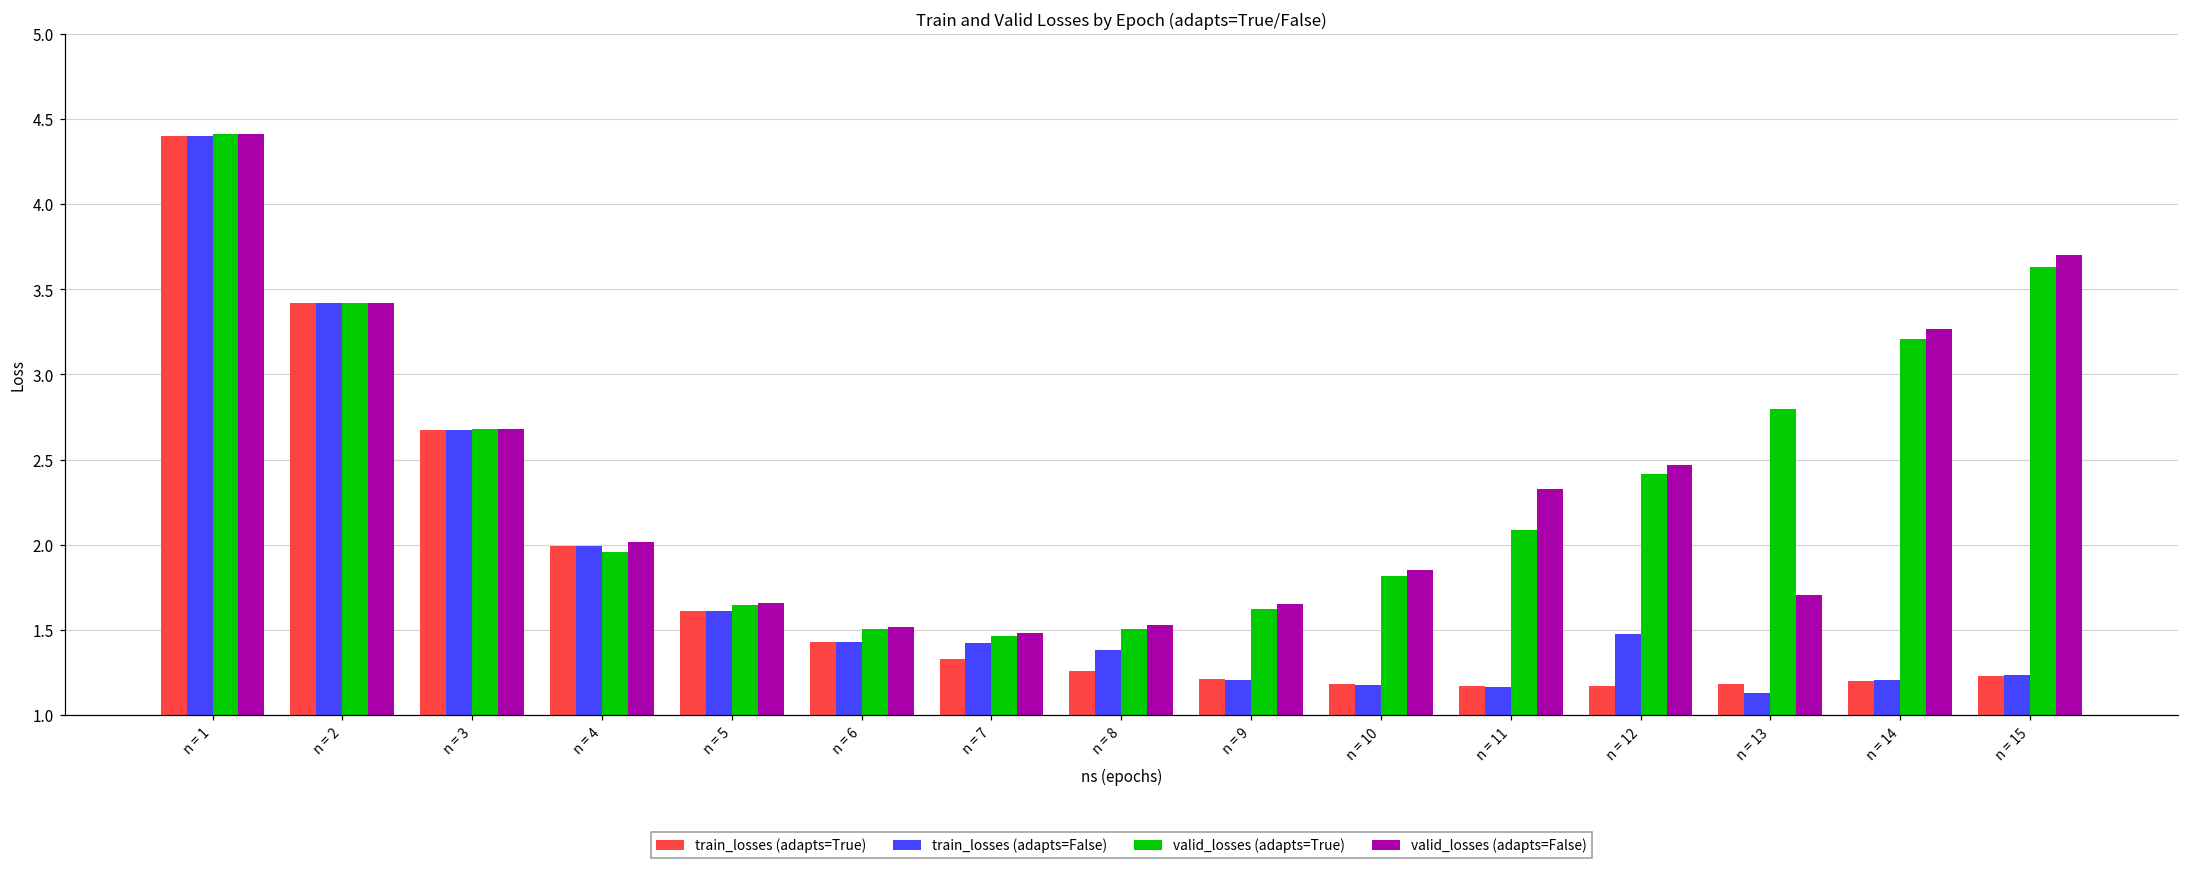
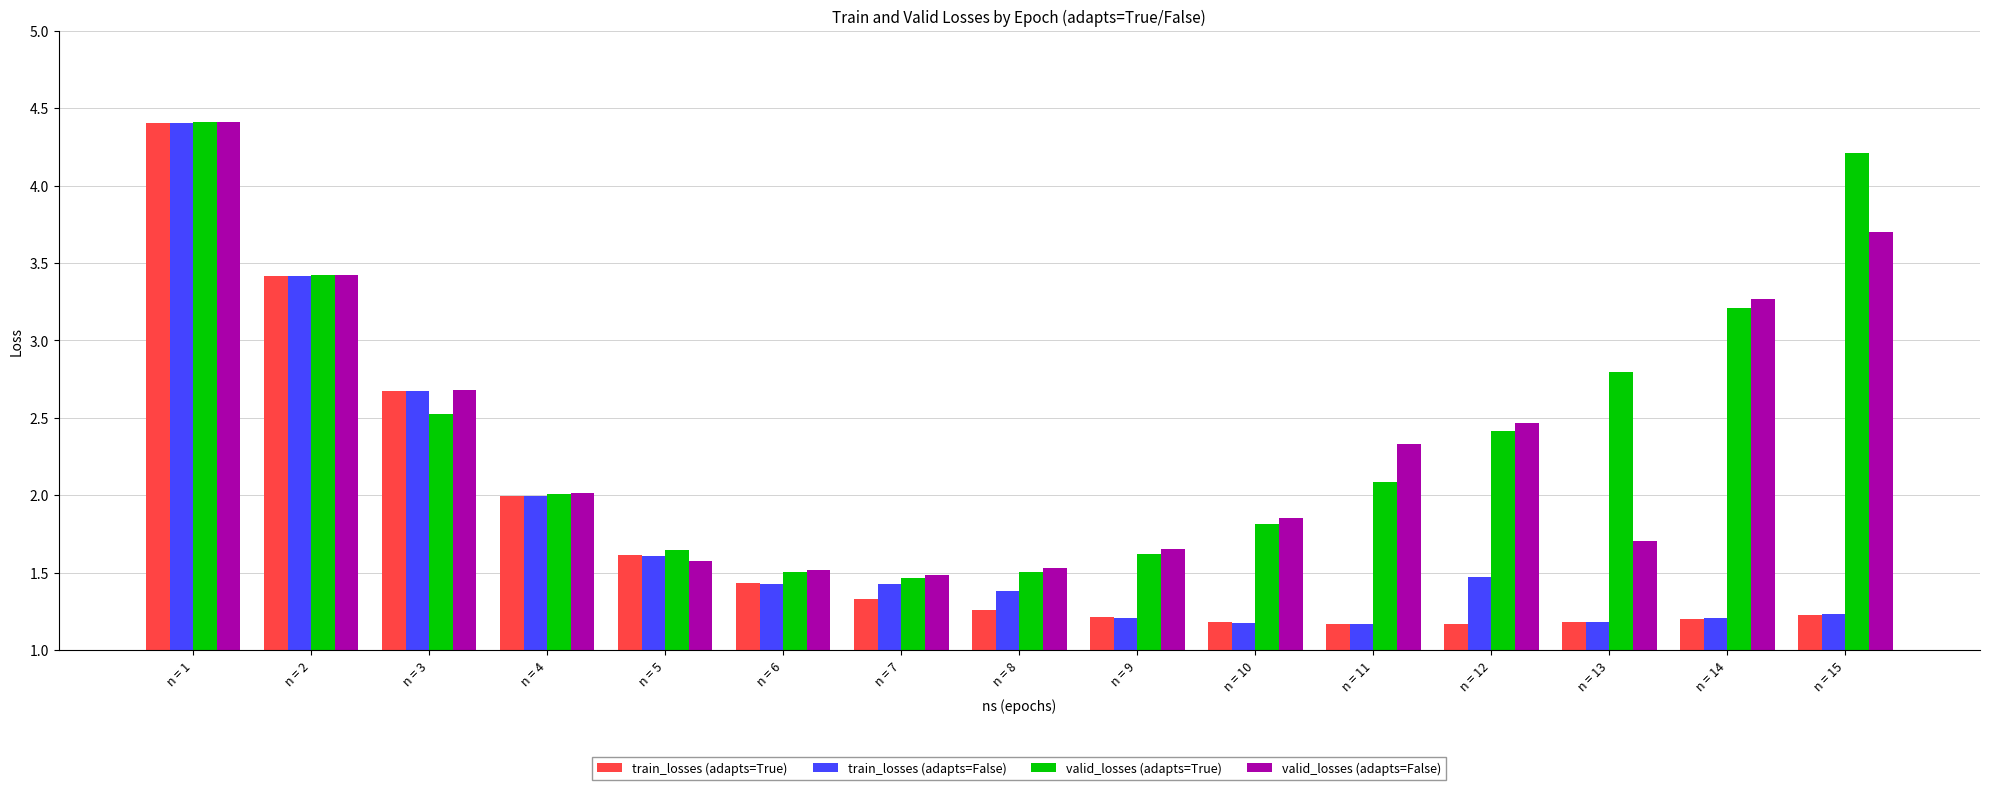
  {
    "train_losses (adapts=True)": {
      "n = 1": 4.40,
      "n = 2": 3.42,
      "n = 3": 2.68,
      "n = 4": 1.99,
      "n = 5": 1.61,
      "n = 6": 1.43,
      "n = 7": 1.33,
      "n = 8": 1.26,
      "n = 9": 1.21,
      "n = 10": 1.18,
      "n = 11": 1.17,
      "n = 12": 1.17,
      "n = 13": 1.18,
      "n = 14": 1.20,
      "n = 15": 1.23
    },
    "train_losses (adapts=False)": {
      "n = 1": 4.40,
      "n = 2": 3.42,
      "n = 3": 2.68,
      "n = 4": 1.99,
      "n = 5": 1.61,
      "n = 6": 1.43,
      "n = 7": 1.42,
      "n = 8": 1.38,
      "n = 9": 1.21,
      "n = 10": 1.18,
      "n = 11": 1.17,
      "n = 12": 1.47,
-     "n = 13": 1.13,
+     "n = 13": 1.18,
      "n = 14": 1.21,
      "n = 15": 1.23
    },
    "valid_losses (adapts=True)": {
      "n = 1": 4.41,
      "n = 2": 3.42,
-     "n = 3": 2.68,
-     "n = 4": 1.95,
+     "n = 3": 2.53,
+     "n = 4": 2.01,
      "n = 5": 1.65,
      "n = 6": 1.50,
      "n = 7": 1.47,
      "n = 8": 1.51,
      "n = 9": 1.62,
      "n = 10": 1.82,
      "n = 11": 2.08,
      "n = 12": 2.42,
      "n = 13": 2.80,
      "n = 14": 3.21,
-     "n = 15": 3.63
+     "n = 15": 4.21
    },
    "valid_losses (adapts=False)": {
      "n = 1": 4.41,
      "n = 2": 3.42,
      "n = 3": 2.68,
      "n = 4": 2.01,
-     "n = 5": 1.66,
+     "n = 5": 1.57,
      "n = 6": 1.52,
      "n = 7": 1.48,
      "n = 8": 1.53,
      "n = 9": 1.65,
      "n = 10": 1.85,
      "n = 11": 2.33,
      "n = 12": 2.47,
      "n = 13": 1.70,
      "n = 14": 3.27,
      "n = 15": 3.70
    }
  }
